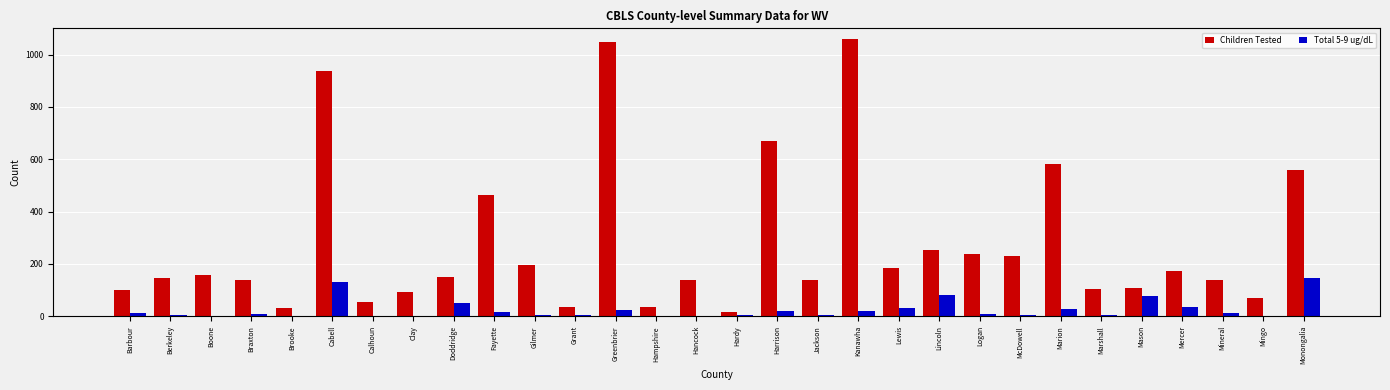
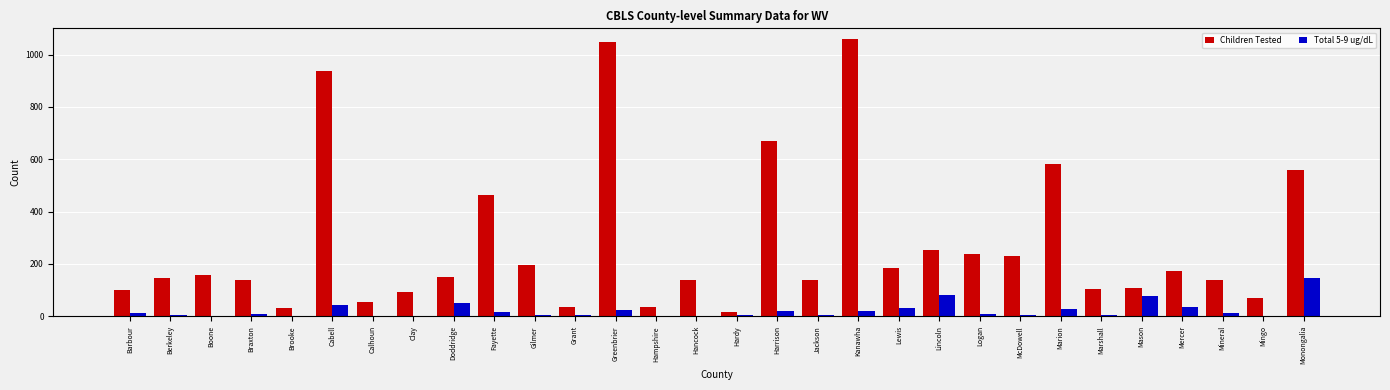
  {
    "Children Tested": {
      "Barbour": 100,
      "Berkeley": 150,
      "Boone": 160,
      "Braxton": 140,
      "Brooke": 30,
      "Cabell": 940,
      "Calhoun": 60,
      "Clay": 90,
      "Doddridge": 150,
      "Fayette": 470,
      "Gilmer": 200,
      "Grant": 40,
      "Greenbrier": 1050,
      "Hampshire": 30,
      "Hancock": 140,
      "Hardy": 20,
      "Harrison": 670,
      "Jackson": 140,
      "Kanawha": 1060,
      "Lewis": 190,
      "Lincoln": 250,
      "Logan": 240,
      "McDowell": 230,
      "Marion": 580,
      "Marshall": 100,
      "Mason": 110,
      "Mercer": 170,
      "Mineral": 140,
      "Mingo": 70,
      "Monongalia": 560
    },
    "Total 5-9 ug/dL": {
      "Barbour": 10,
-     "Cabell": 130,
+     "Cabell": 40,
      "Doddridge": 50,
      "Fayette": 20,
      "Greenbrier": 30,
      "Harrison": 20,
      "Kanawha": 20,
      "Lewis": 30,
      "Lincoln": 80,
      "Marion": 30,
      "Mason": 80,
      "Mercer": 30,
      "Mineral": 10,
      "Monongalia": 150
    }
  }
